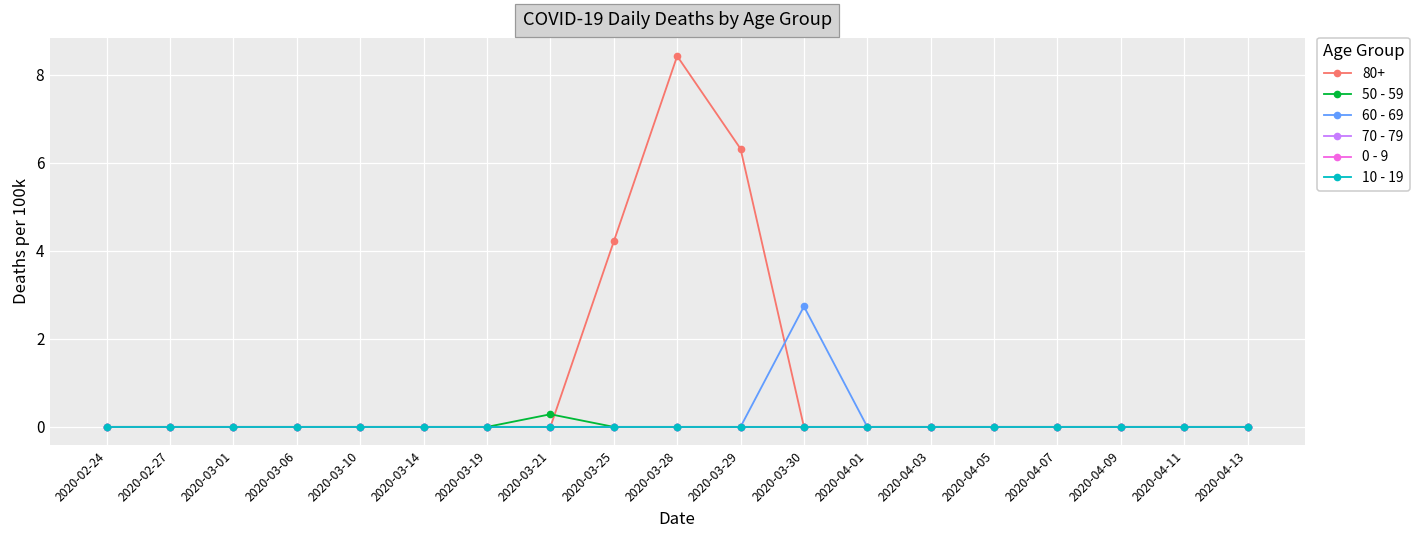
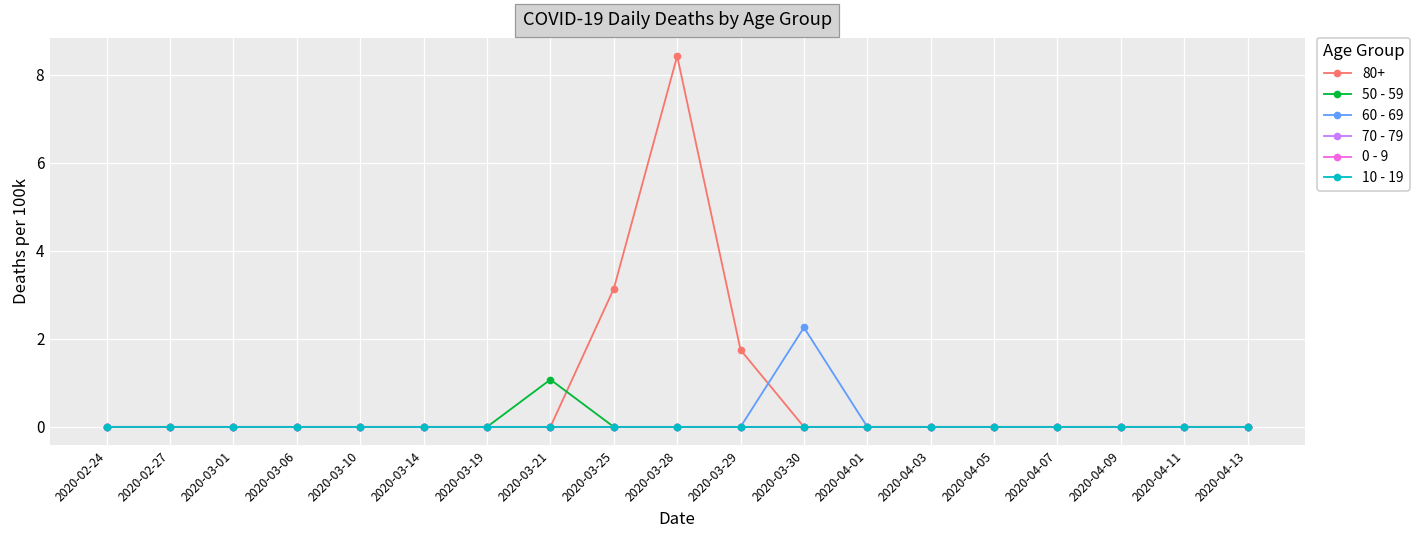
  {
    "80+": {
-     "2020-03-25": 4.2,
+     "2020-03-25": 3.1,
      "2020-03-28": 8.4,
-     "2020-03-29": 6.3
+     "2020-03-29": 1.7
    },
    "50 - 59": {
-     "2020-03-21": 0.3
+     "2020-03-21": 1.1
    },
    "60 - 69": {
-     "2020-03-30": 2.7
+     "2020-03-30": 2.3
    }
  }
